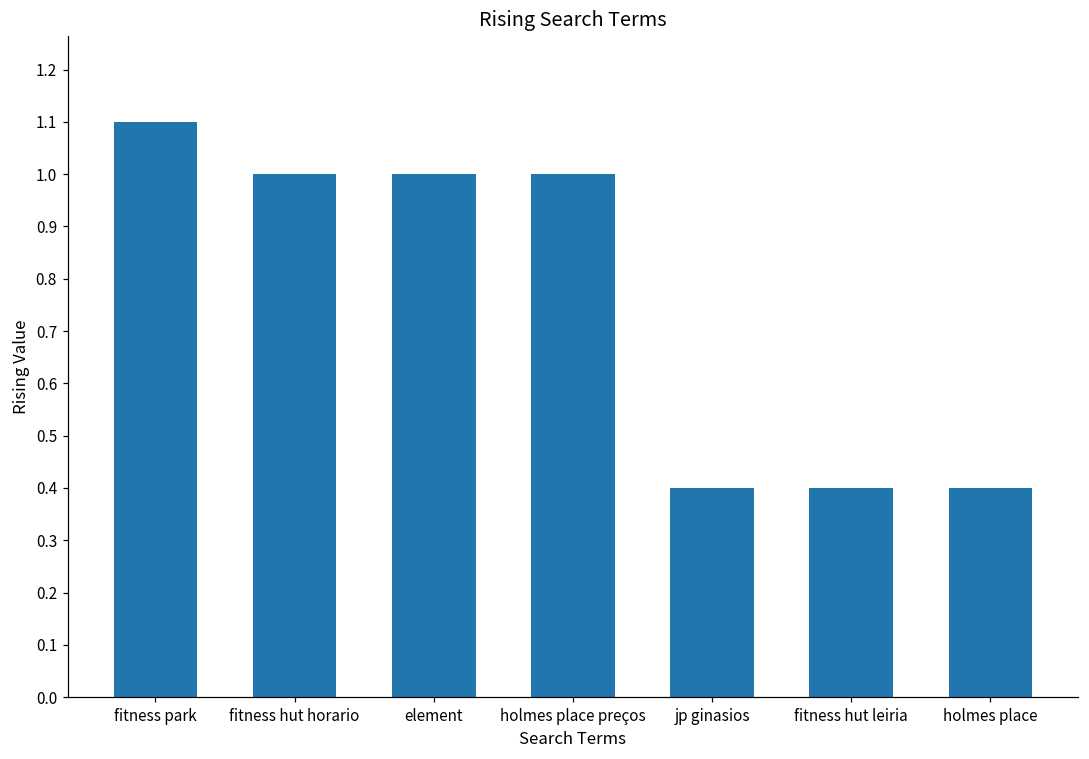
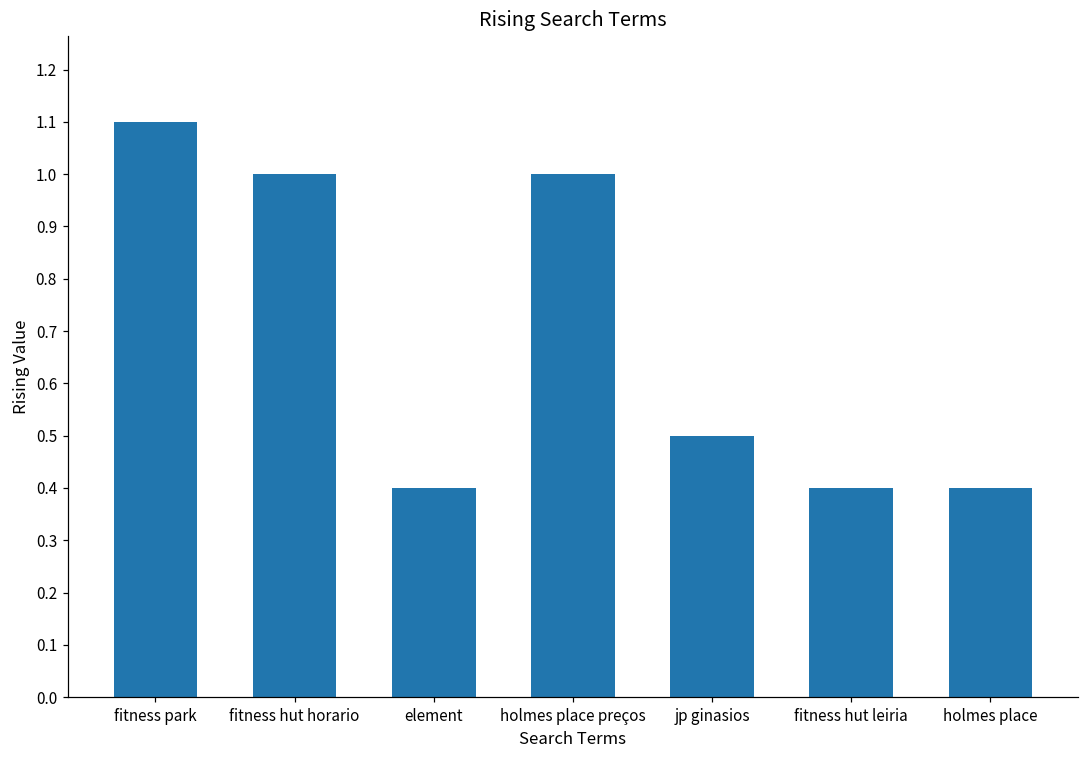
  {
    "fitness park": 1.1,
    "fitness hut horario": 1.0,
-   "element": 1.0,
+   "element": 0.4,
    "holmes place preços": 1.0,
-   "jp ginasios": 0.4,
+   "jp ginasios": 0.5,
    "fitness hut leiria": 0.4,
    "holmes place": 0.4
  }
